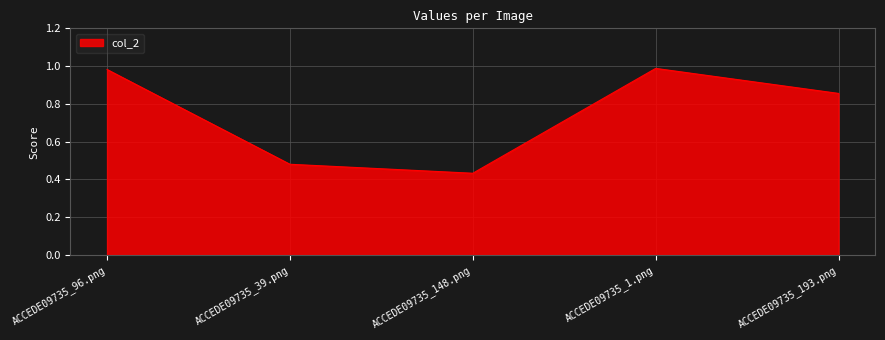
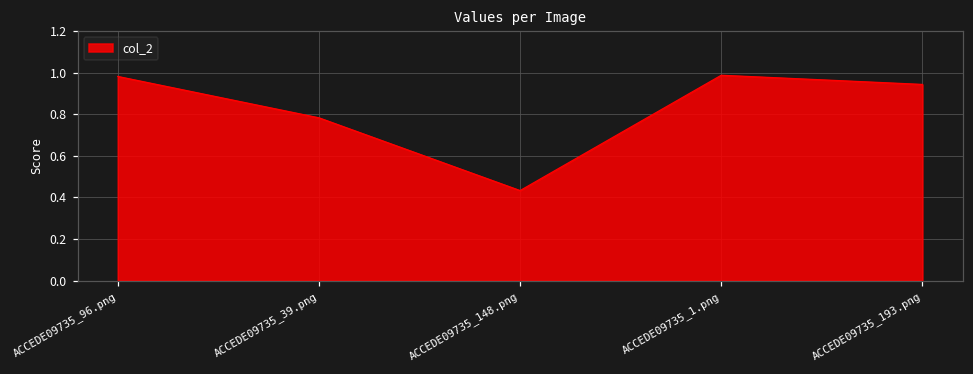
  {
    "ACCEDE09735_96.png": 0.98,
-   "ACCEDE09735_39.png": 0.48,
+   "ACCEDE09735_39.png": 0.78,
    "ACCEDE09735_148.png": 0.43,
    "ACCEDE09735_1.png": 0.99,
-   "ACCEDE09735_193.png": 0.86
+   "ACCEDE09735_193.png": 0.94
  }
